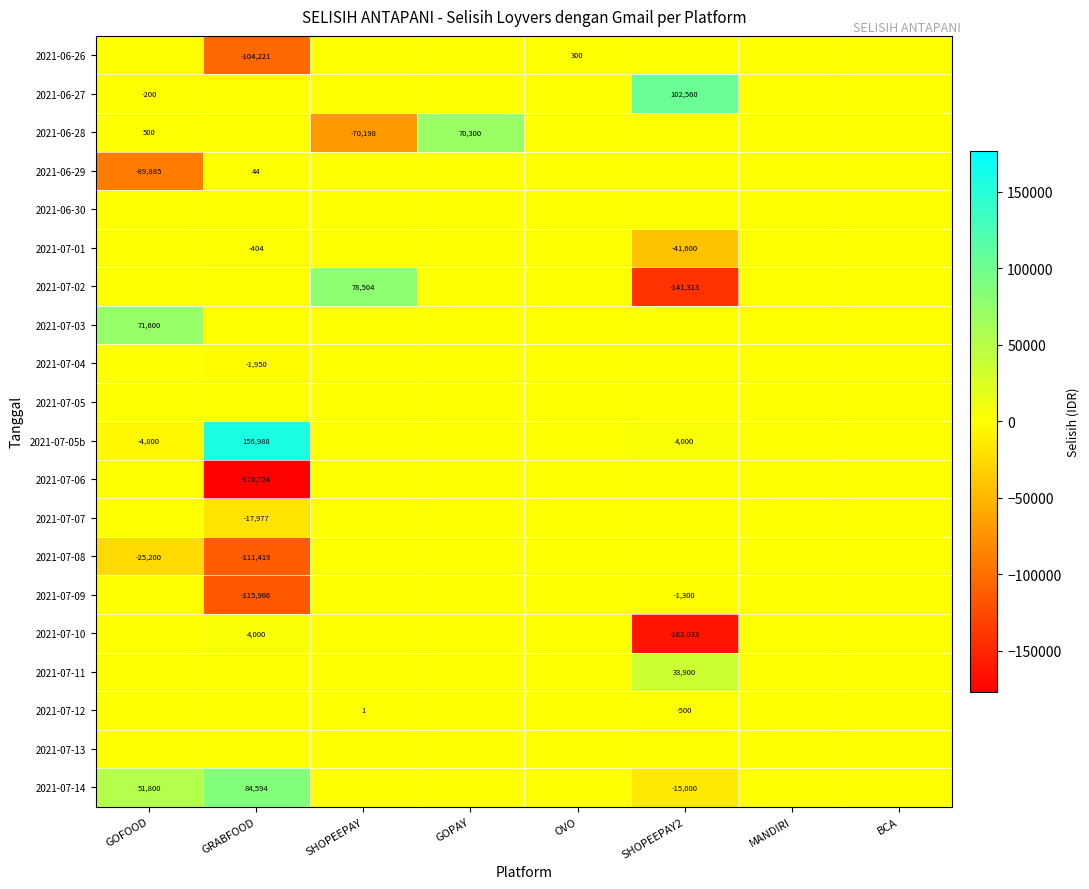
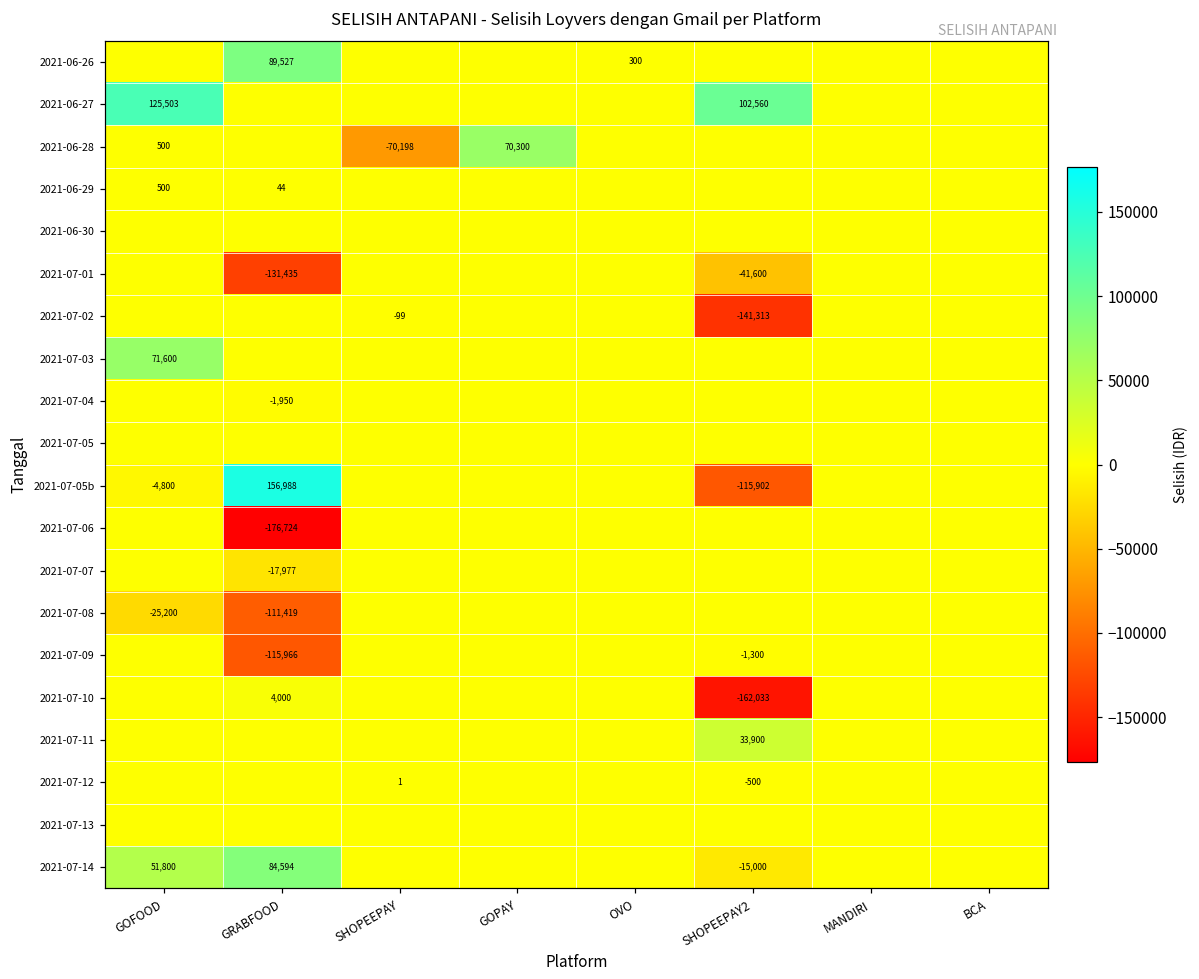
  {
    "2021-06-26": {
-     "GRABFOOD": "-104,221",
+     "GRABFOOD": "89,527",
      "OVO": "300"
    },
    "2021-06-27": {
-     "GOFOOD": "-200",
+     "GOFOOD": "125,503",
      "SHOPEEPAY2": "102,560"
    },
    "2021-06-28": {
      "GOFOOD": "500",
      "SHOPEEPAY": "-70,198",
      "GOPAY": "70,300"
    },
    "2021-06-29": {
-     "GOFOOD": "-89,885",
+     "GOFOOD": "500",
      "GRABFOOD": "44"
    },
    "2021-07-01": {
-     "GRABFOOD": "-404",
+     "GRABFOOD": "-131,435",
      "SHOPEEPAY2": "-41,600"
    },
    "2021-07-02": {
-     "SHOPEEPAY": "78,504",
+     "SHOPEEPAY": "-99",
      "SHOPEEPAY2": "-141,313"
    },
    "2021-07-03": {
      "GOFOOD": "71,600"
    },
    "2021-07-04": {
      "GRABFOOD": "-1,950"
    },
    "2021-07-05b": {
      "GOFOOD": "-4,800",
      "GRABFOOD": "156,988",
-     "SHOPEEPAY2": "4,000"
+     "SHOPEEPAY2": "-115,902"
    },
    "2021-07-06": {
      "GRABFOOD": "-176,724"
    },
    "2021-07-07": {
      "GRABFOOD": "-17,977"
    },
    "2021-07-08": {
      "GOFOOD": "-25,200",
      "GRABFOOD": "-111,419"
    },
    "2021-07-09": {
      "GRABFOOD": "-115,966",
      "SHOPEEPAY2": "-1,300"
    },
    "2021-07-10": {
      "GRABFOOD": "4,000",
      "SHOPEEPAY2": "-162,033"
    },
    "2021-07-11": {
      "SHOPEEPAY2": "33,900"
    },
    "2021-07-12": {
      "SHOPEEPAY": "1",
      "SHOPEEPAY2": "-500"
    },
    "2021-07-14": {
      "GOFOOD": "51,800",
      "GRABFOOD": "84,594",
      "SHOPEEPAY2": "-15,000"
    }
  }
